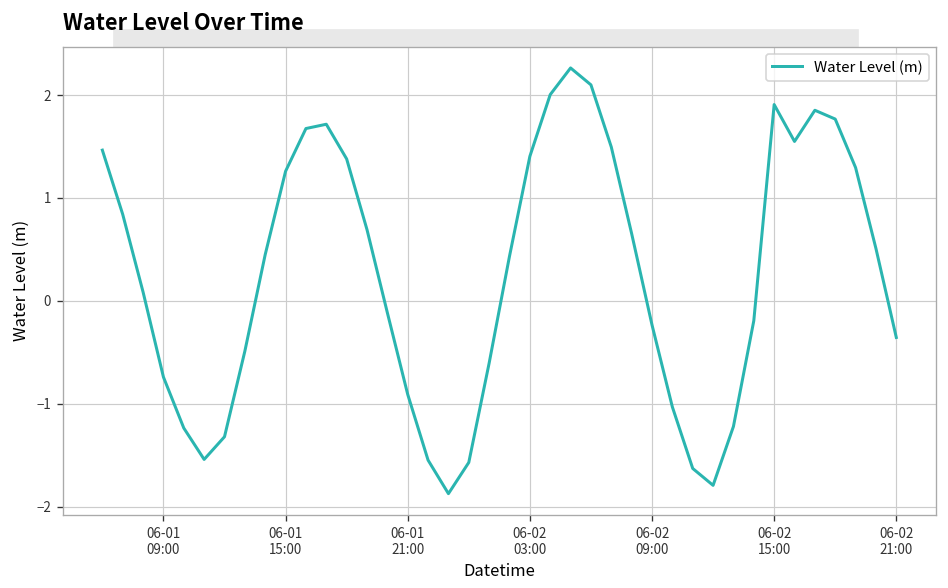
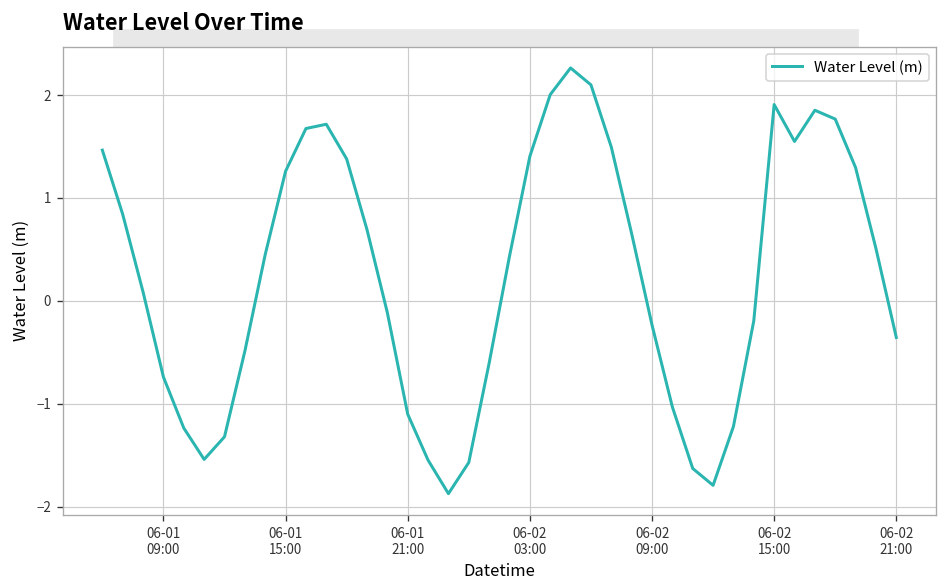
  {
    "06-01 09:00": -0.7,
    "06-01 15:00": 1.3,
-   "06-01 21:00": -0.9,
+   "06-01 21:00": -1.1,
    "06-02 03:00": 1.4,
    "06-02 09:00": -0.2,
    "06-02 15:00": 1.9,
    "06-02 21:00": -0.4
  }
